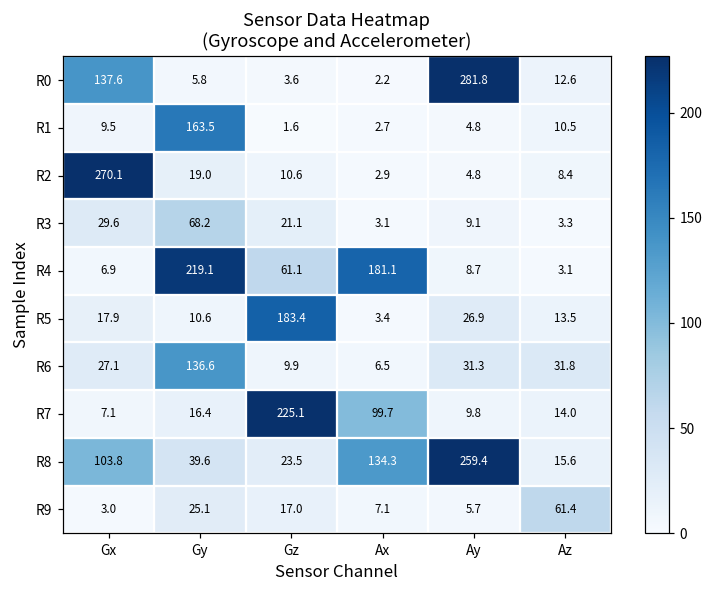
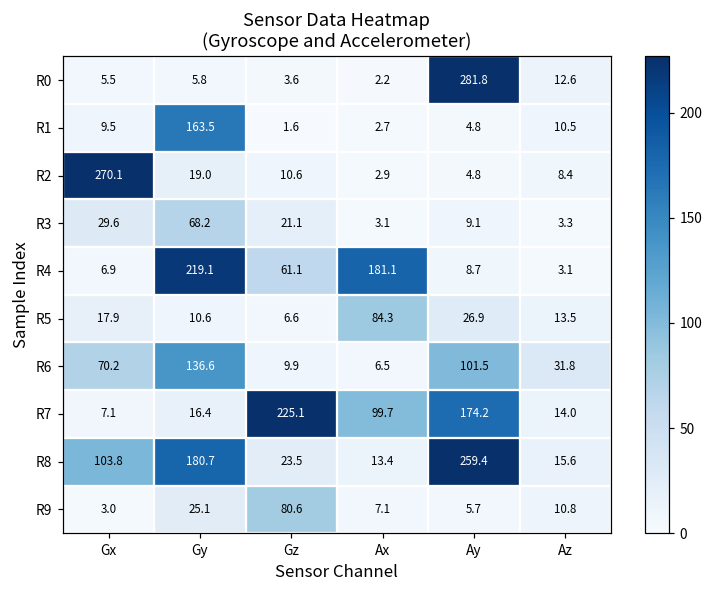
  {
    "R0": {
-     "Gx": 137.6,
+     "Gx": 5.5,
      "Gy": 5.8,
      "Gz": 3.6,
      "Ax": 2.2,
      "Ay": 281.8,
      "Az": 12.6
    },
    "R1": {
      "Gx": 9.5,
      "Gy": 163.5,
      "Gz": 1.6,
      "Ax": 2.7,
      "Ay": 4.8,
      "Az": 10.5
    },
    "R2": {
      "Gx": 270.1,
      "Gy": 19.0,
      "Gz": 10.6,
      "Ax": 2.9,
      "Ay": 4.8,
      "Az": 8.4
    },
    "R3": {
      "Gx": 29.6,
      "Gy": 68.2,
      "Gz": 21.1,
      "Ax": 3.1,
      "Ay": 9.1,
      "Az": 3.3
    },
    "R4": {
      "Gx": 6.9,
      "Gy": 219.1,
      "Gz": 61.1,
      "Ax": 181.1,
      "Ay": 8.7,
      "Az": 3.1
    },
    "R5": {
      "Gx": 17.9,
      "Gy": 10.6,
-     "Gz": 183.4,
-     "Ax": 3.4,
+     "Gz": 6.6,
+     "Ax": 84.3,
      "Ay": 26.9,
      "Az": 13.5
    },
    "R6": {
-     "Gx": 27.1,
+     "Gx": 70.2,
      "Gy": 136.6,
      "Gz": 9.9,
      "Ax": 6.5,
-     "Ay": 31.3,
+     "Ay": 101.5,
      "Az": 31.8
    },
    "R7": {
      "Gx": 7.1,
      "Gy": 16.4,
      "Gz": 225.1,
      "Ax": 99.7,
-     "Ay": 9.8,
+     "Ay": 174.2,
      "Az": 14.0
    },
    "R8": {
      "Gx": 103.8,
-     "Gy": 39.6,
+     "Gy": 180.7,
      "Gz": 23.5,
-     "Ax": 134.3,
+     "Ax": 13.4,
      "Ay": 259.4,
      "Az": 15.6
    },
    "R9": {
      "Gx": 3.0,
      "Gy": 25.1,
-     "Gz": 17.0,
+     "Gz": 80.6,
      "Ax": 7.1,
      "Ay": 5.7,
-     "Az": 61.4
+     "Az": 10.8
    }
  }
